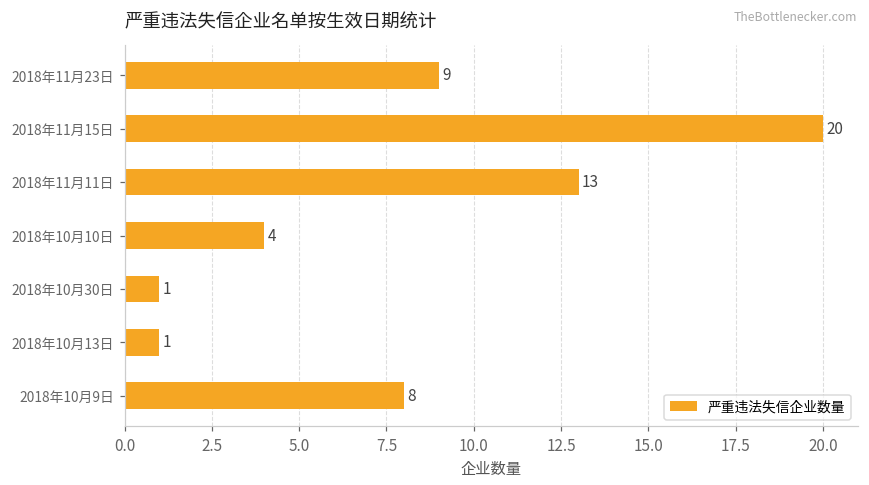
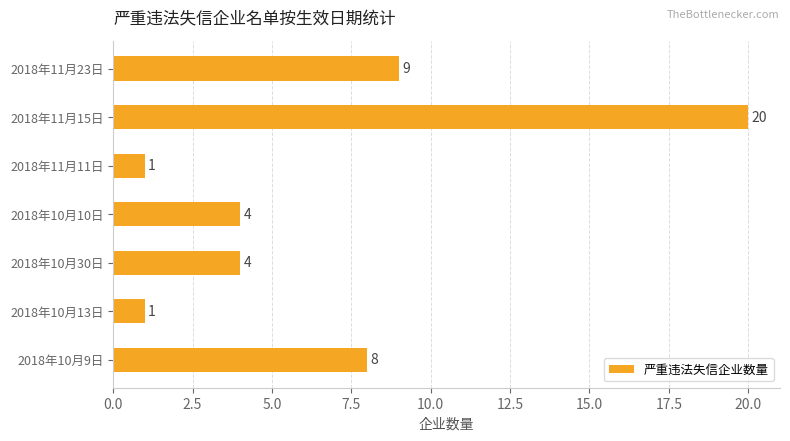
  {
    "2018年11月23日": 9,
    "2018年11月15日": 20,
-   "2018年11月11日": 13,
+   "2018年11月11日": 1,
    "2018年10月10日": 4,
-   "2018年10月30日": 1,
+   "2018年10月30日": 4,
    "2018年10月13日": 1,
    "2018年10月9日": 8
  }
